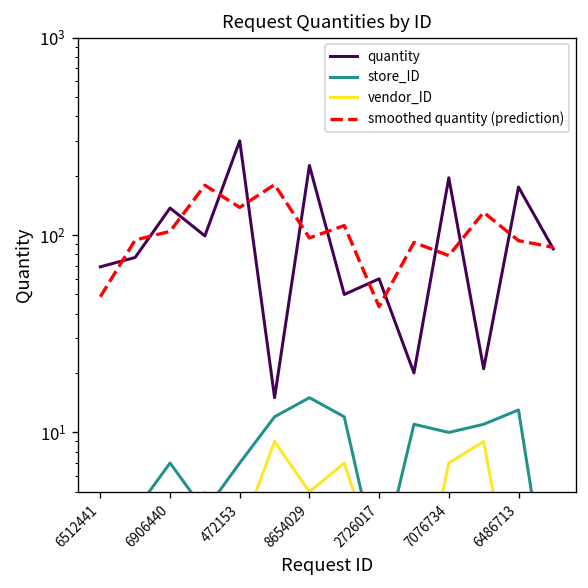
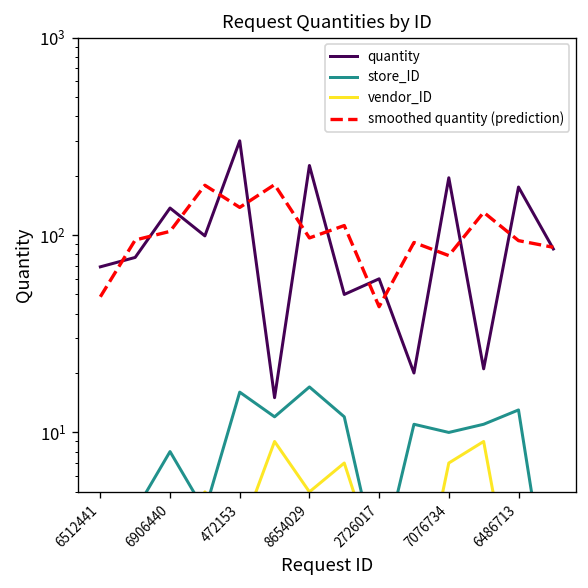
  {
    "quantity": {
      "6512441": 69,
      "6906440": 140,
      "472153": 300,
      "8654029": 230,
      "2726017": 60,
      "7076734": 200,
      "6486713": 180
    },
    "store_ID": {
-     "6906440": 7,
-     "472153": 7,
-     "8654029": 15,
+     "6906440": 8,
+     "472153": 16,
+     "8654029": 17,
      "7076734": 10,
      "6486713": 13
    },
    "vendor_ID": {
      "8654029": 5,
      "7076734": 7
    },
    "smoothed quantity (prediction)": {
      "6512441": 49,
      "6906440": 100,
      "472153": 140,
      "8654029": 100,
      "2726017": 43,
      "7076734": 80,
      "6486713": 90
    }
  }
